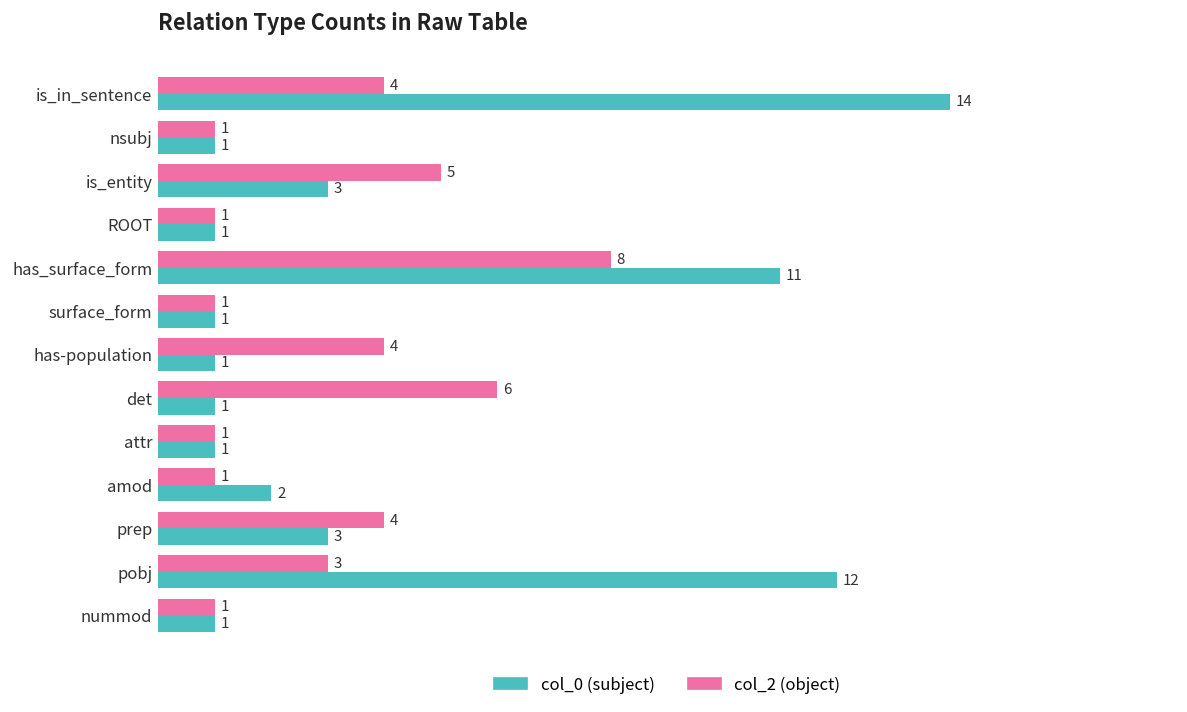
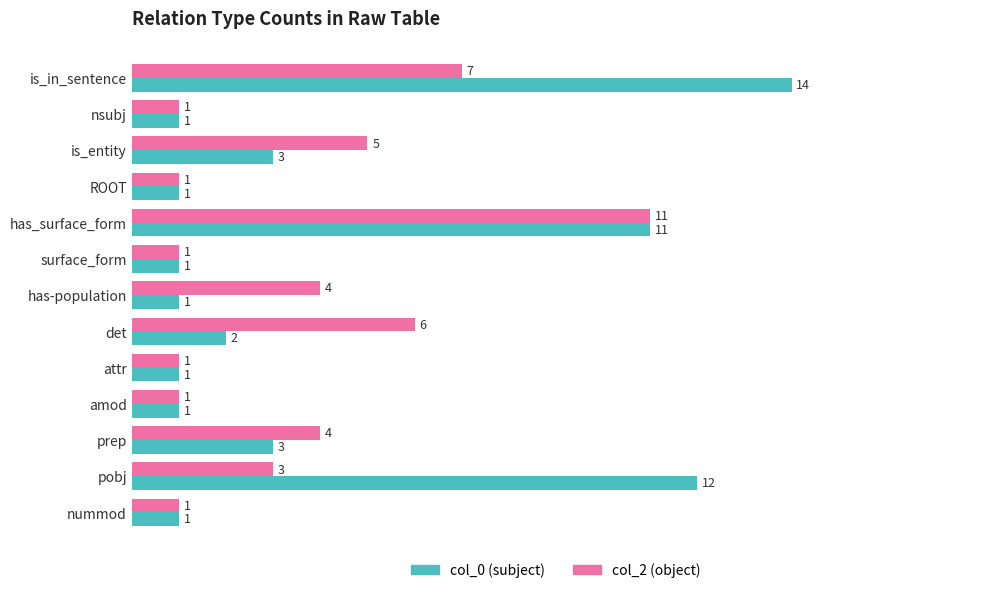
  {
    "col_0 (subject)": {
      "is_in_sentence": 14,
      "nsubj": 1,
      "is_entity": 3,
      "ROOT": 1,
      "has_surface_form": 11,
      "surface_form": 1,
      "has-population": 1,
-     "det": 1,
+     "det": 2,
      "attr": 1,
-     "amod": 2,
+     "amod": 1,
      "prep": 3,
      "pobj": 12,
      "nummod": 1
    },
    "col_2 (object)": {
-     "is_in_sentence": 4,
+     "is_in_sentence": 7,
      "nsubj": 1,
      "is_entity": 5,
      "ROOT": 1,
-     "has_surface_form": 8,
+     "has_surface_form": 11,
      "surface_form": 1,
      "has-population": 4,
      "det": 6,
      "attr": 1,
      "amod": 1,
      "prep": 4,
      "pobj": 3,
      "nummod": 1
    }
  }
